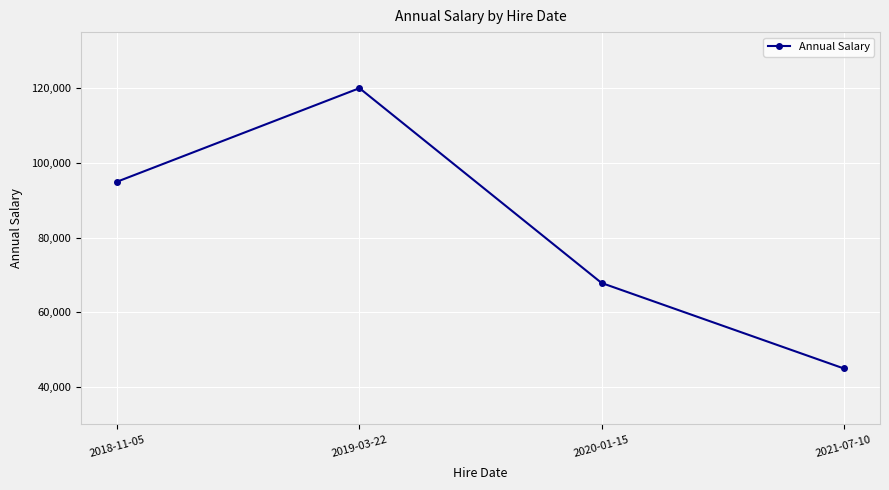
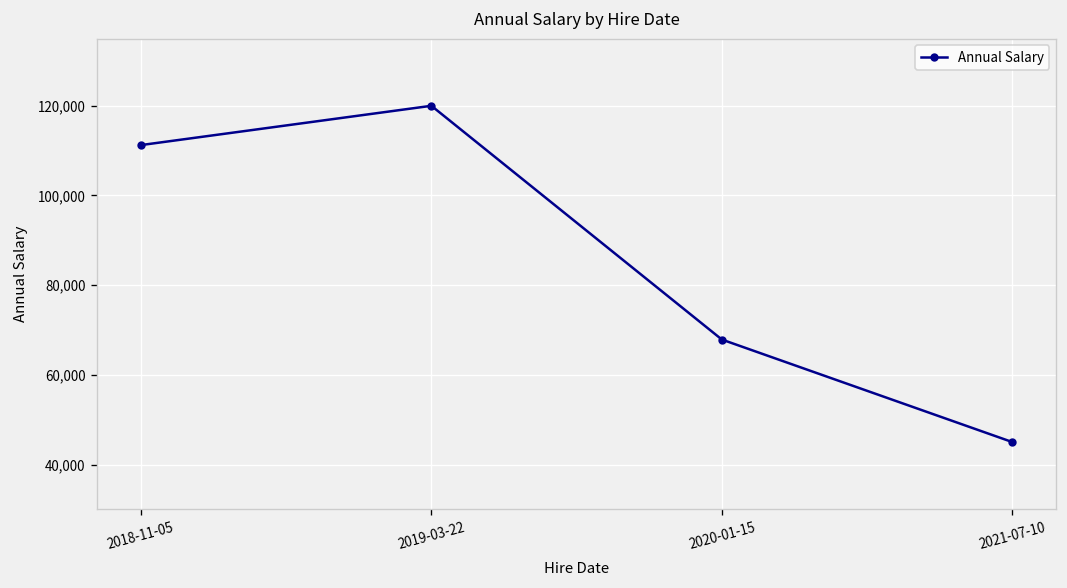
  {
-   "2018-11-05": "95,000",
+   "2018-11-05": "111,000",
    "2019-03-22": "120,000",
    "2020-01-15": "68,000",
    "2021-07-10": "45,000"
  }
